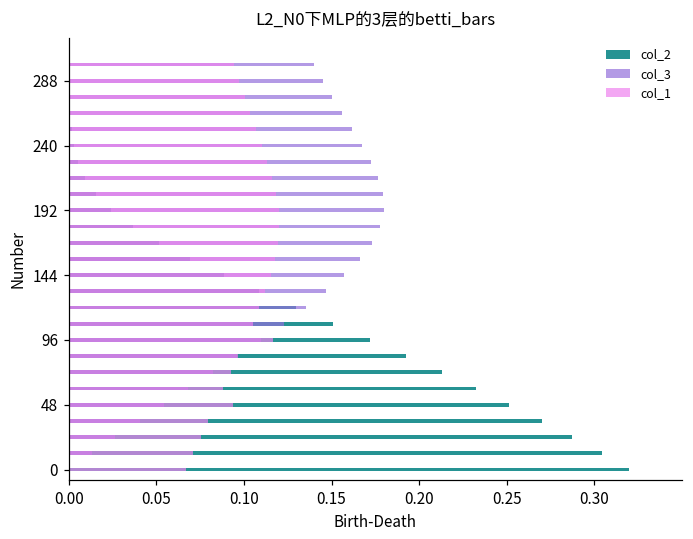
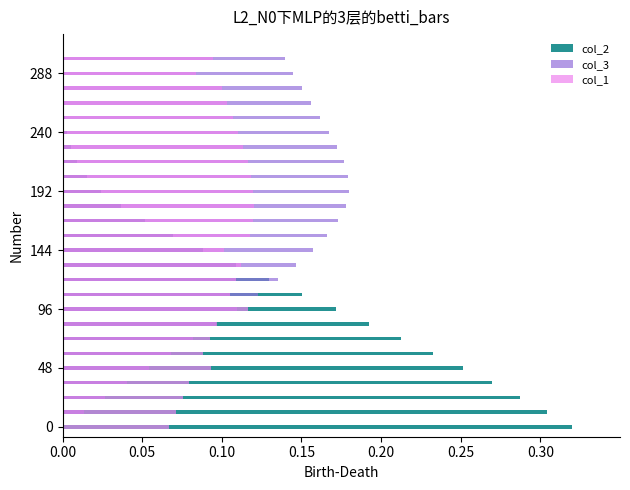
  {
    "col_2": {
      "240": 0.003,
      "192": 0.024,
      "144": 0.088,
      "96": 0.172,
      "48": 0.252,
      "0": 0.320
    },
    "col_3": {
      "288": 0.145,
      "240": 0.167,
      "192": 0.180,
      "144": 0.157,
      "96": 0.110,
      "48": 0.054,
      "0": 0.000
    },
    "col_1": {
-     "288": 0.097,
+     "288": 0.084,
      "240": 0.110,
      "192": 0.120,
-     "144": 0.115,
+     "144": 0.101,
      "96": 0.116,
      "48": 0.093,
      "0": 0.067
    }
  }
